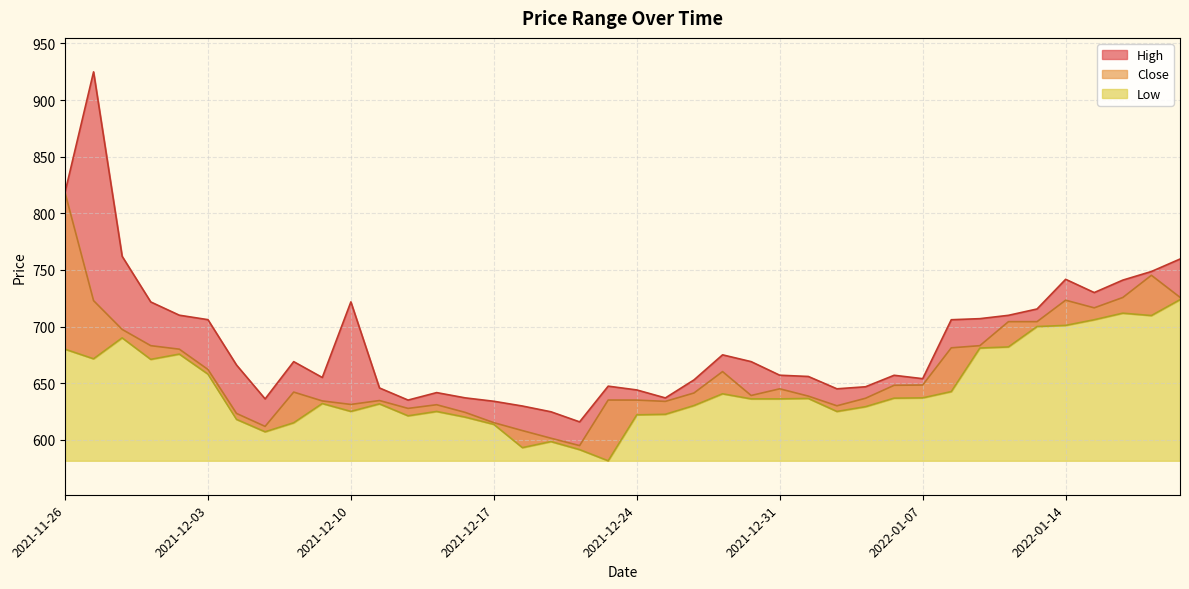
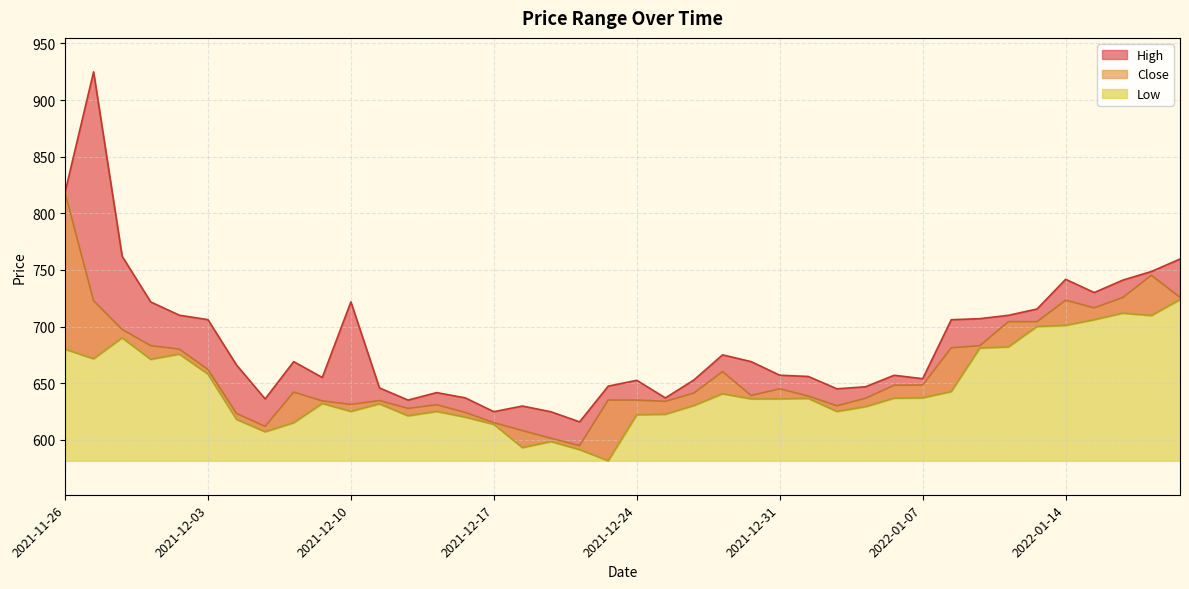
  {
    "High": {
      "2021-12-03": 706,
      "2021-12-10": 722,
-     "2021-12-17": 634,
-     "2021-12-24": 644,
+     "2021-12-17": 625,
+     "2021-12-24": 653,
      "2021-12-31": 657,
      "2022-01-07": 654,
      "2022-01-14": 742
    }
  }
